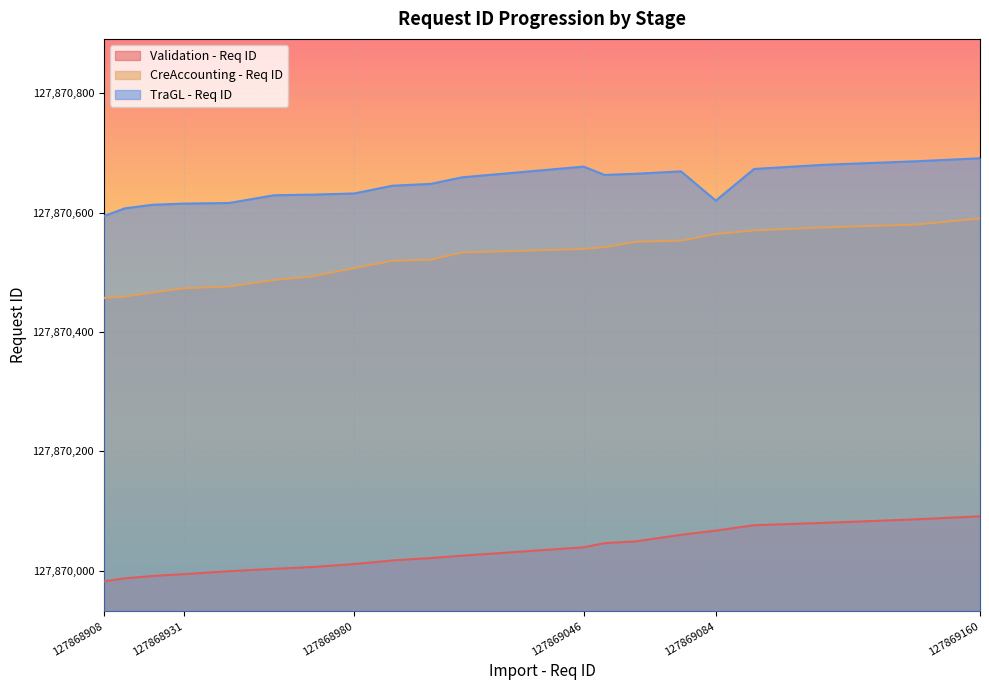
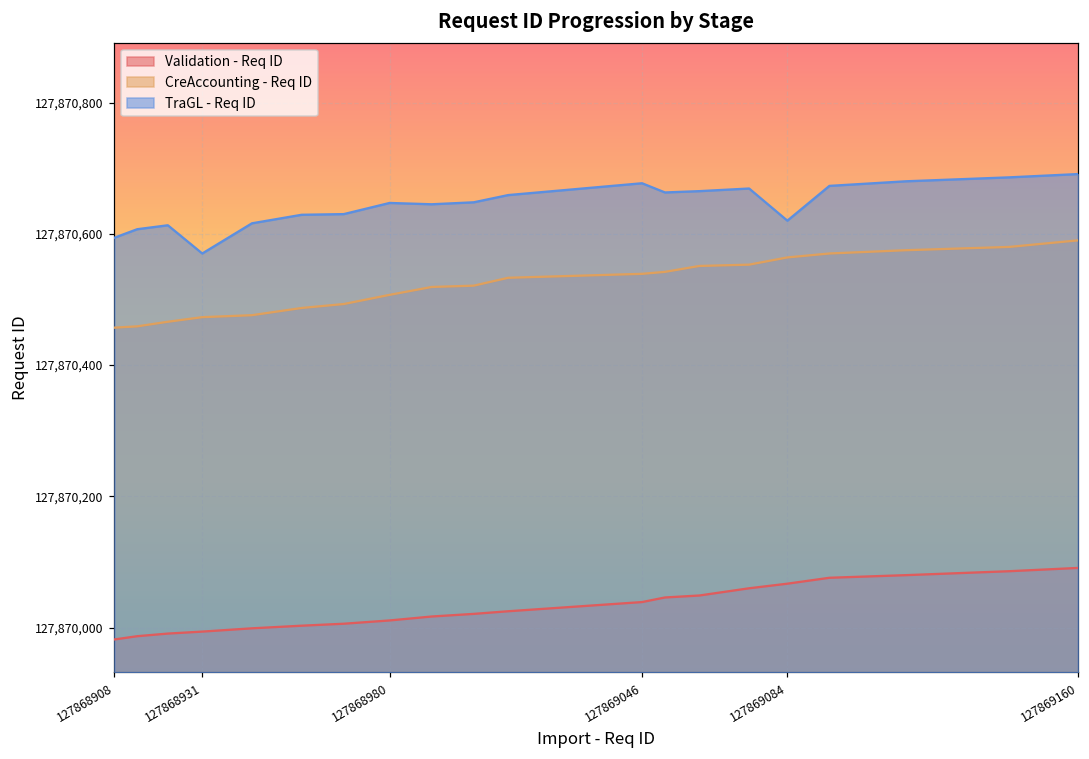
  {
    "TraGL - Req ID": {
      "127868908": "127,870,590",
-     "127868931": "127,870,620",
-     "127868980": "127,870,630",
+     "127868931": "127,870,570",
+     "127868980": "127,870,650",
      "127869046": "127,870,680",
      "127869084": "127,870,620",
      "127869160": "127,870,690"
    }
  }
